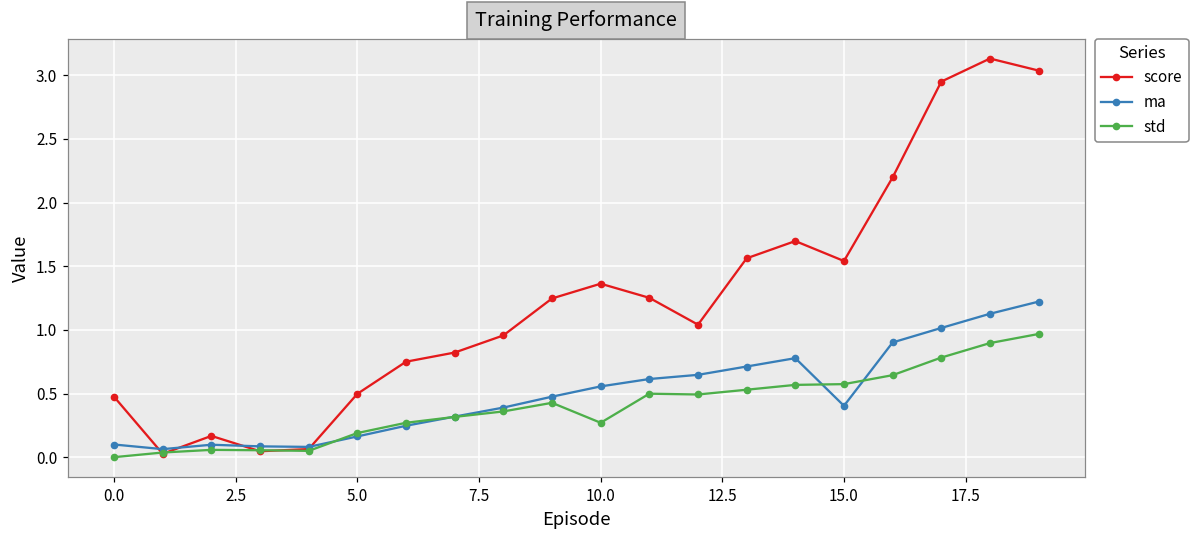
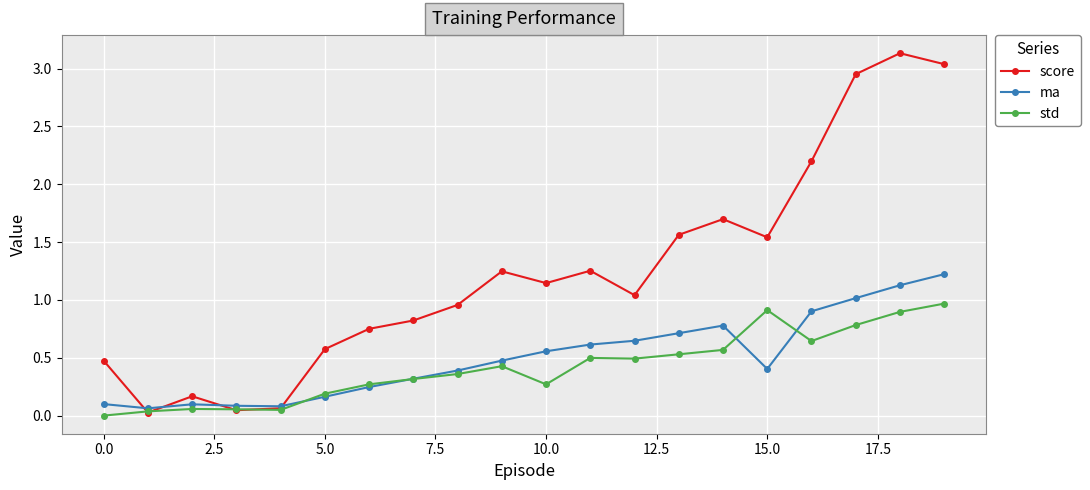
  {
    "score": {
      "0.0": 0.47,
-     "5.0": 0.50,
-     "10.0": 1.36,
+     "5.0": 0.57,
+     "10.0": 1.15,
      "15.0": 1.54
    },
    "ma": {
      "0.0": 0.10,
      "5.0": 0.16,
      "10.0": 0.56,
      "15.0": 0.40
    },
    "std": {
      "0.0": 0.00,
      "5.0": 0.19,
      "10.0": 0.27,
-     "15.0": 0.57
+     "15.0": 0.91
    }
  }
